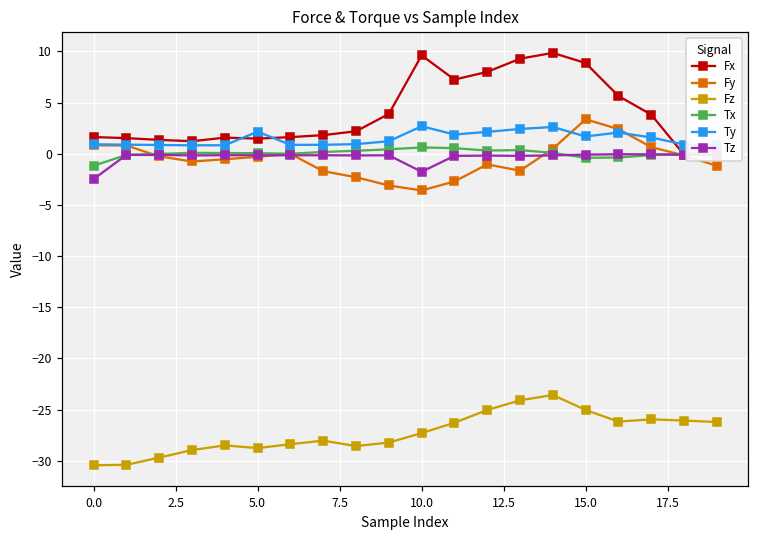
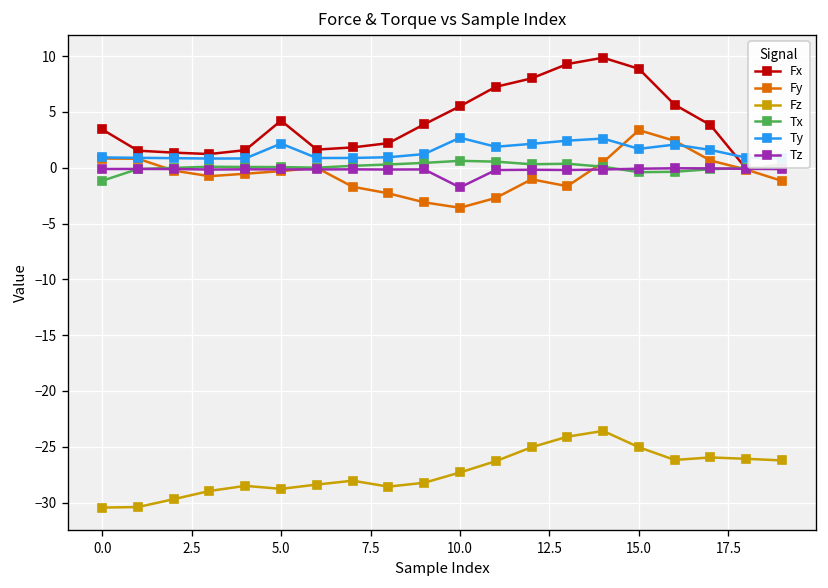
  {
    "Fx": {
-     "0.0": 2,
-     "5.0": 1,
-     "10.0": 10,
+     "0.0": 3,
+     "5.0": 4,
+     "10.0": 6,
      "15.0": 9
    },
    "Tx": {
      "0.0": -1,
      "10.0": 1,
      "15.0": 0
    },
    "Ty": {
      "5.0": 2,
      "10.0": 3,
      "15.0": 2
    },
    "Tz": {
-     "0.0": -2,
+     "0.0": 0,
      "10.0": -2,
      "15.0": 0
    }
  }
